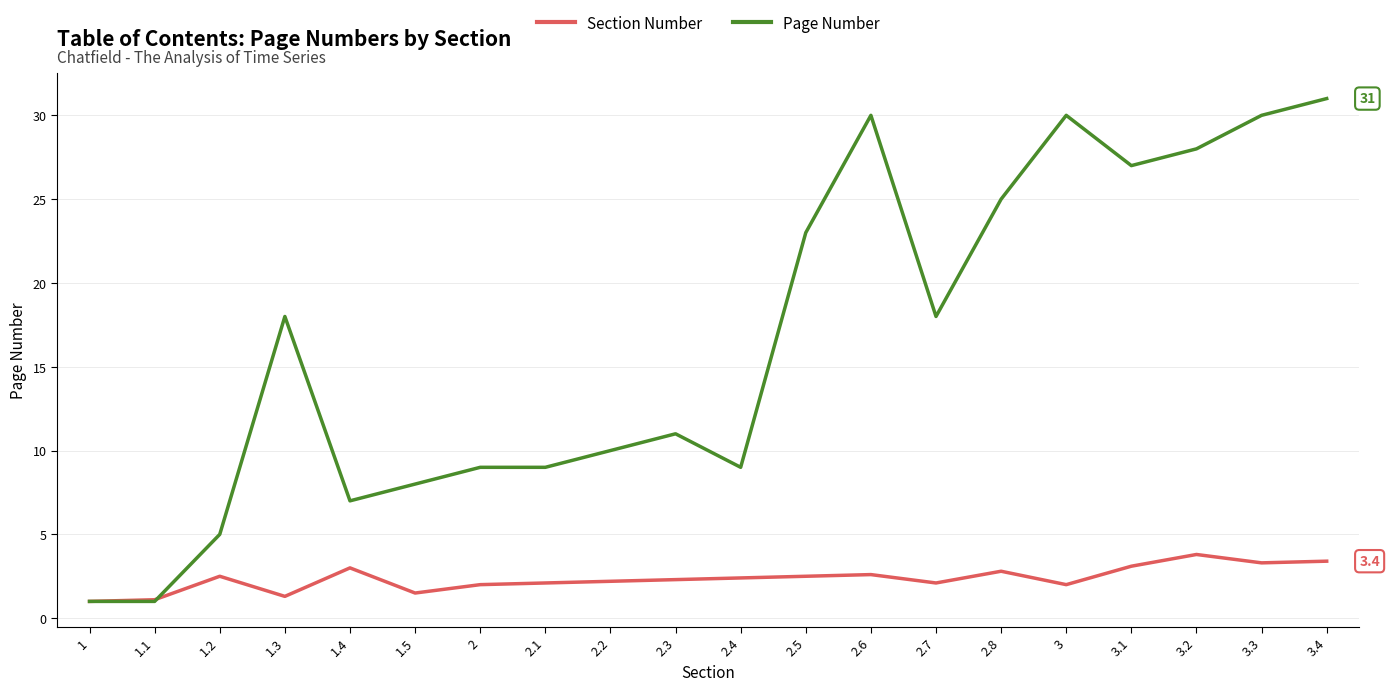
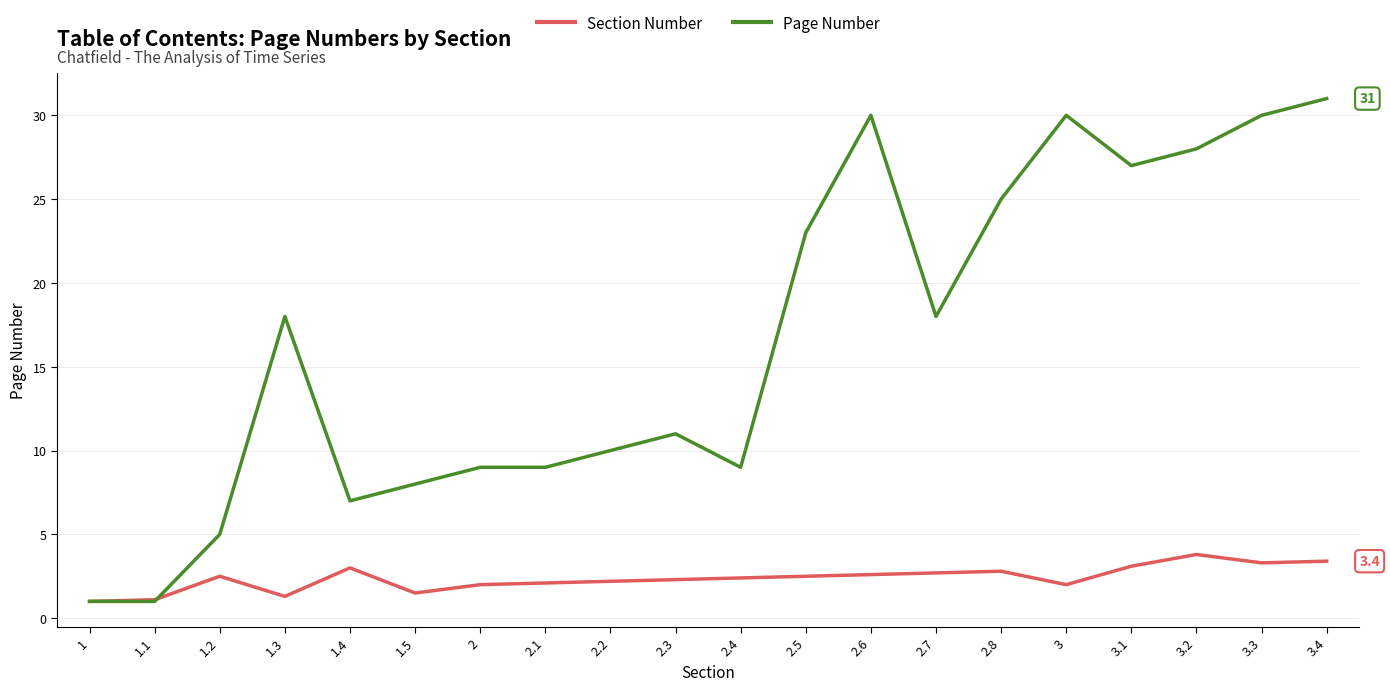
  {
    "Section Number": {
      "1.2": 2.5,
      "1.3": 1.3,
      "1.4": 3.0,
      "1.5": 1.5,
      "2": 2.0,
      "2.1": 2.1,
      "2.2": 2.2,
      "2.3": 2.3,
      "2.4": 2.4,
      "2.5": 2.5,
      "2.6": 2.6,
-     "2.7": 2.1,
+     "2.7": 2.7,
      "2.8": 2.8,
      "3": 2.0,
      "3.1": 3.1,
      "3.2": 3.8,
      "3.3": 3.3,
      "3.4": 3.4
    },
    "Page Number": {
      "1.2": 5.0,
      "1.3": 18.0,
      "1.4": 7.0,
      "1.5": 8.0,
      "2": 9.0,
      "2.1": 9.0,
      "2.2": 10.0,
      "2.3": 11.0,
      "2.4": 9.0,
      "2.5": 23.0,
      "2.6": 30.0,
      "2.7": 18.0,
      "2.8": 25.0,
      "3": 30.0,
      "3.1": 27.0,
      "3.2": 28.0,
      "3.3": 30.0,
      "3.4": 31.0
    }
  }
